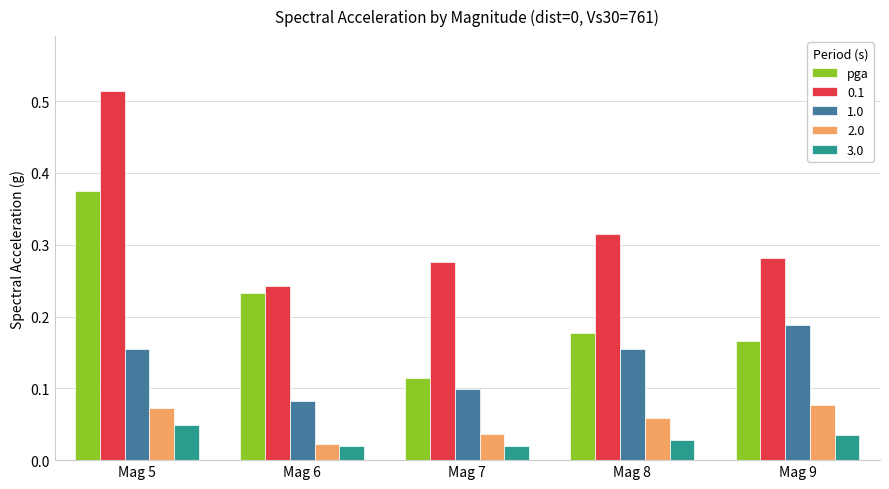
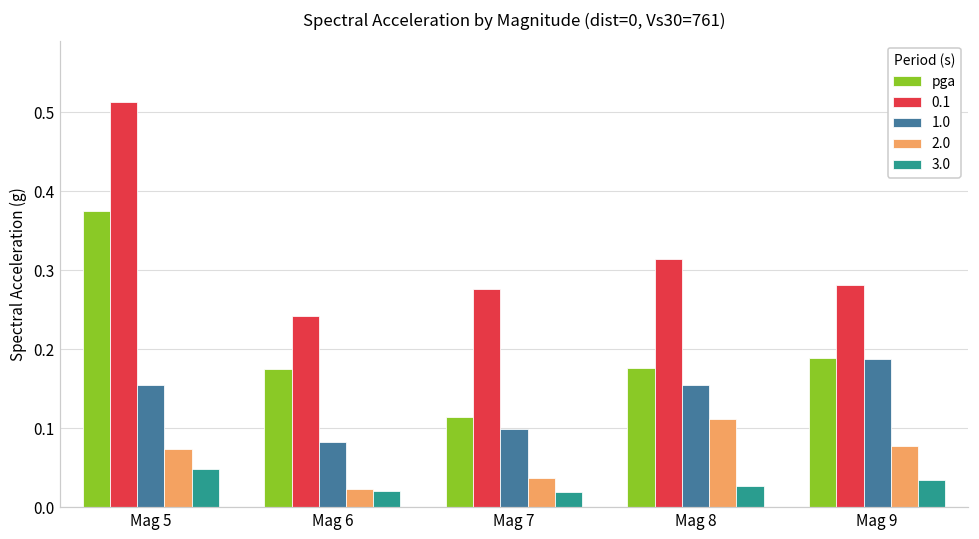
  {
    "pga": {
      "Mag 5": 0.38,
-     "Mag 6": 0.23,
+     "Mag 6": 0.18,
      "Mag 7": 0.11,
      "Mag 8": 0.18,
-     "Mag 9": 0.17
+     "Mag 9": 0.19
    },
    "0.1": {
      "Mag 5": 0.51,
      "Mag 6": 0.24,
      "Mag 7": 0.28,
      "Mag 8": 0.31,
      "Mag 9": 0.28
    },
    "2.0": {
      "Mag 5": 0.07,
      "Mag 6": 0.02,
      "Mag 7": 0.04,
-     "Mag 8": 0.06,
+     "Mag 8": 0.11,
      "Mag 9": 0.08
    }
  }
